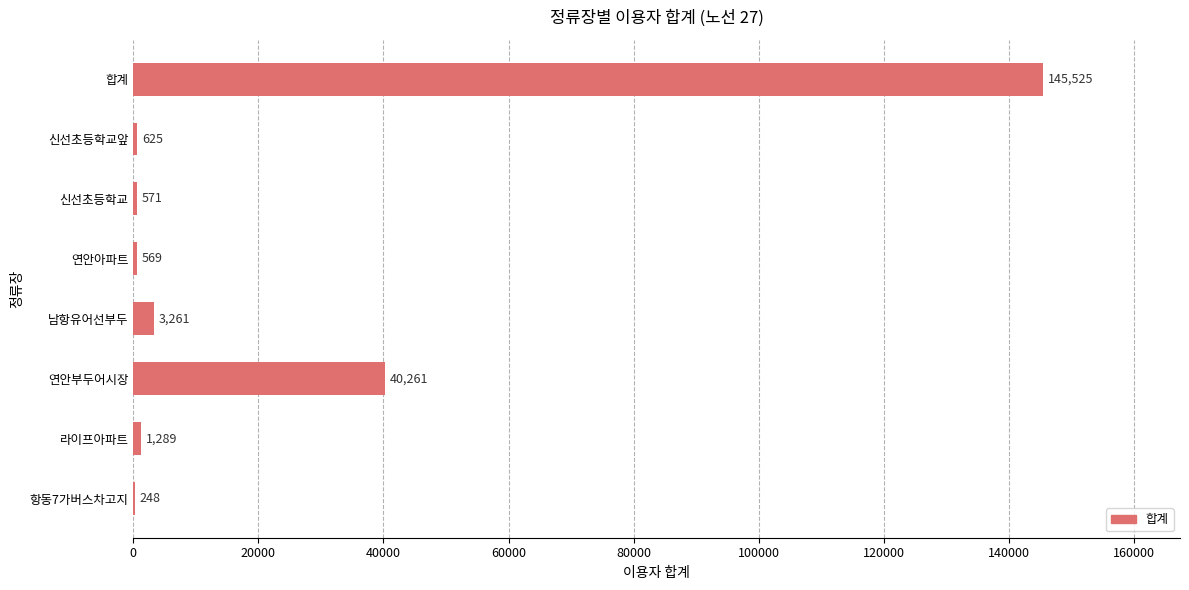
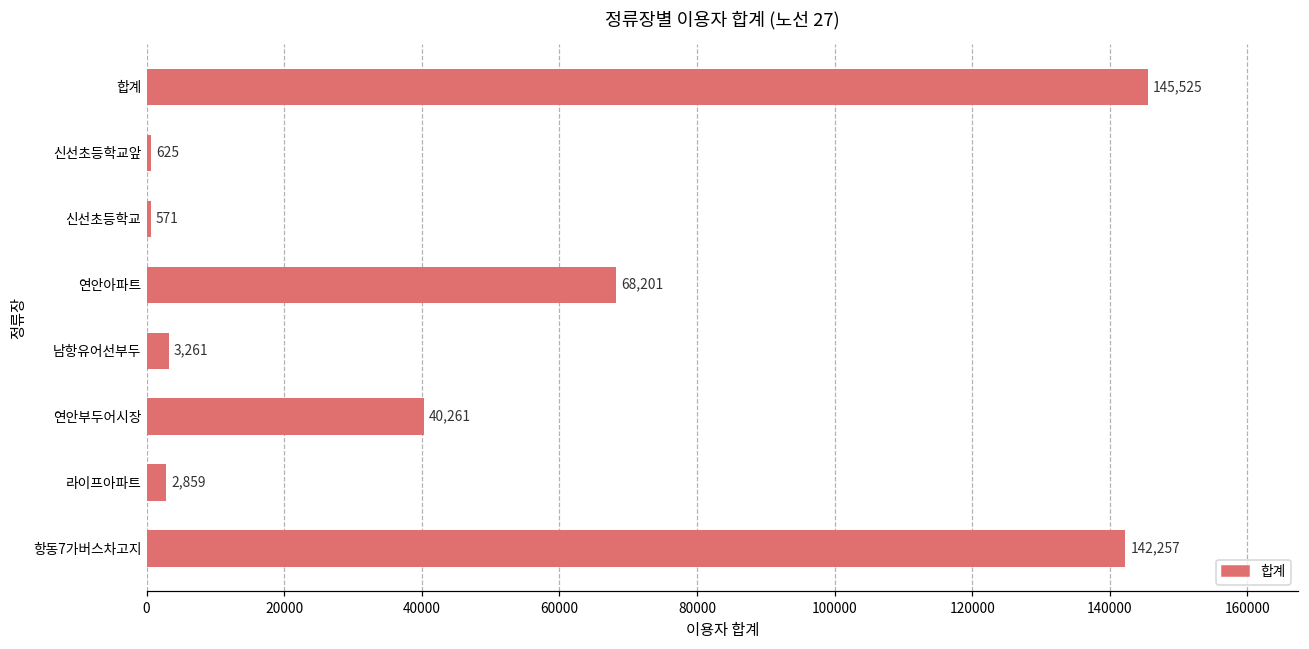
  {
    "합계": "145,525",
    "신선초등학교앞": "625",
    "신선초등학교": "571",
-   "연안아파트": "569",
+   "연안아파트": "68,201",
    "남항유어선부두": "3,261",
    "연안부두어시장": "40,261",
-   "라이프아파트": "1,289",
-   "항동7가버스차고지": "248"
+   "라이프아파트": "2,859",
+   "항동7가버스차고지": "142,257"
  }
